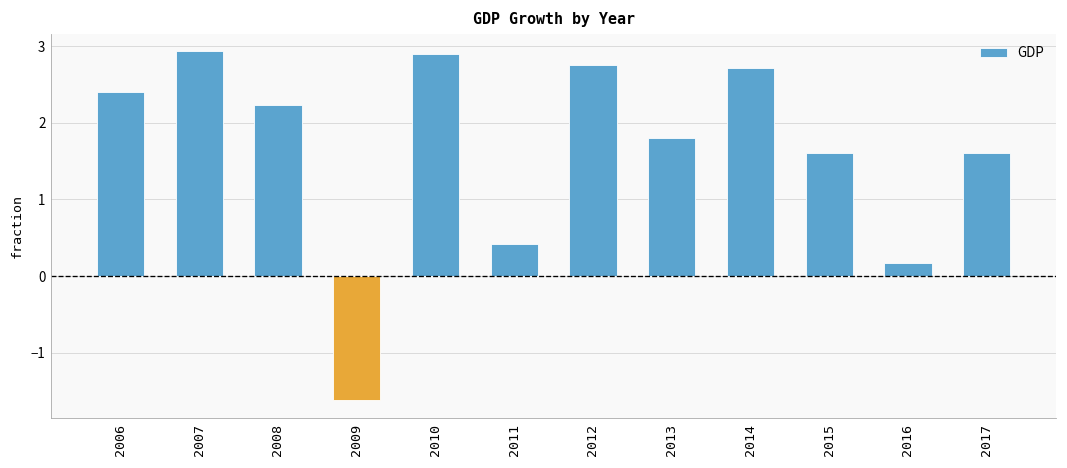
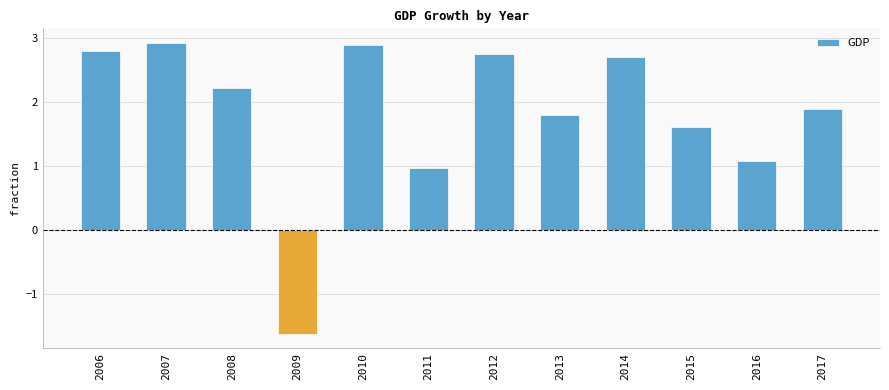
  {
-   "2006": 2.4,
+   "2006": 2.8,
    "2007": 2.9,
    "2008": 2.2,
    "2009": -1.6,
    "2010": 2.9,
-   "2011": 0.4,
+   "2011": 1.0,
    "2012": 2.8,
    "2013": 1.8,
    "2014": 2.7,
    "2015": 1.6,
-   "2016": 0.2,
-   "2017": 1.6
+   "2016": 1.1,
+   "2017": 1.9
  }
